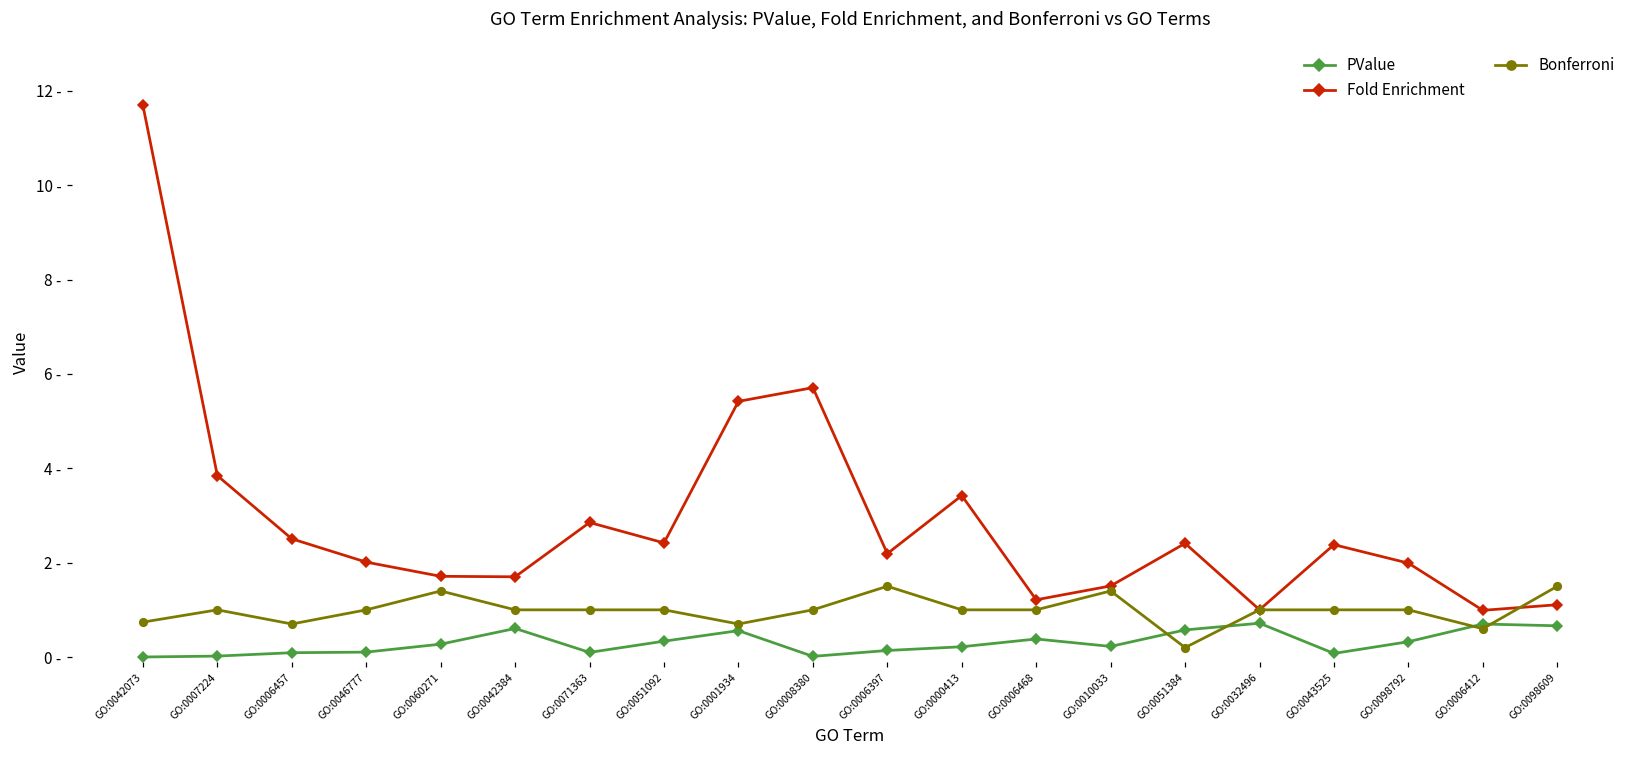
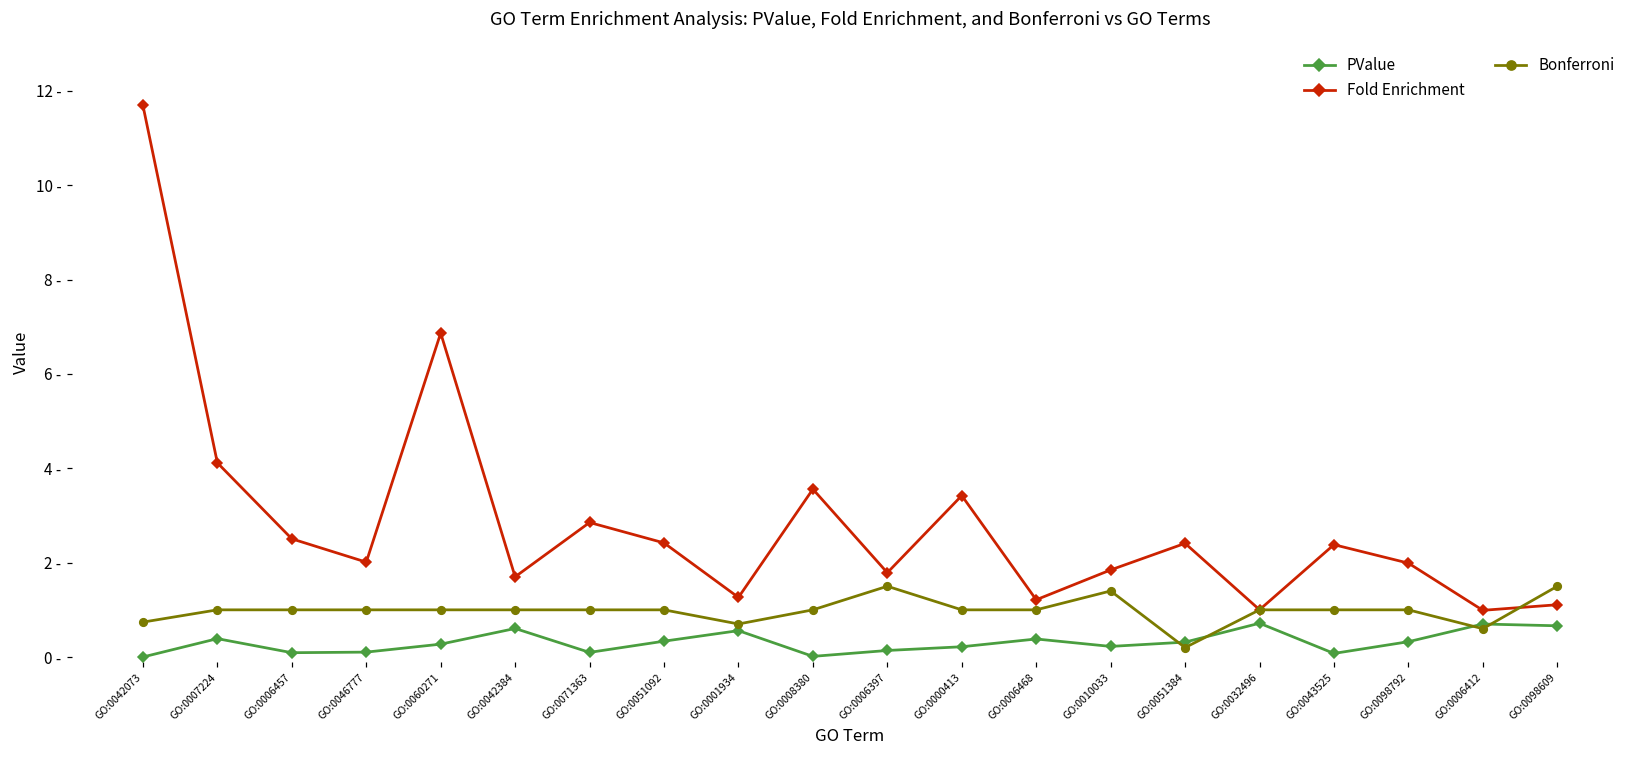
  {
    "PValue": {
      "GO:0042073": "0.0 -",
-     "GO:0007224": "0.0 -",
+     "GO:0007224": "0.4 -",
      "GO:0006457": "0.1 -",
      "GO:0046777": "0.1 -",
      "GO:0060271": "0.3 -",
      "GO:0042384": "0.6 -",
      "GO:0071363": "0.1 -",
      "GO:0051092": "0.3 -",
      "GO:0001934": "0.6 -",
      "GO:0008380": "0.0 -",
      "GO:0006397": "0.1 -",
      "GO:0000413": "0.2 -",
      "GO:0006468": "0.4 -",
      "GO:0010033": "0.2 -",
-     "GO:0051384": "0.6 -",
+     "GO:0051384": "0.3 -",
      "GO:0032496": "0.7 -",
      "GO:0043525": "0.1 -",
      "GO:0098792": "0.3 -",
      "GO:0006412": "0.7 -",
      "GO:0098609": "0.7 -"
    },
    "Fold Enrichment": {
      "GO:0042073": "11.7 -",
-     "GO:0007224": "3.8 -",
+     "GO:0007224": "4.1 -",
      "GO:0006457": "2.5 -",
      "GO:0046777": "2.0 -",
-     "GO:0060271": "1.7 -",
+     "GO:0060271": "6.9 -",
      "GO:0042384": "1.7 -",
      "GO:0071363": "2.9 -",
      "GO:0051092": "2.4 -",
-     "GO:0001934": "5.4 -",
-     "GO:0008380": "5.7 -",
-     "GO:0006397": "2.2 -",
+     "GO:0001934": "1.3 -",
+     "GO:0008380": "3.6 -",
+     "GO:0006397": "1.8 -",
      "GO:0000413": "3.4 -",
      "GO:0006468": "1.2 -",
-     "GO:0010033": "1.5 -",
+     "GO:0010033": "1.8 -",
      "GO:0051384": "2.4 -",
      "GO:0043525": "2.4 -",
      "GO:0098792": "2.0 -",
      "GO:0006412": "1.0 -",
      "GO:0098609": "1.1 -"
    },
    "Bonferroni": {
      "GO:0042073": "0.7 -",
      "GO:0007224": "1.0 -",
-     "GO:0006457": "0.7 -",
+     "GO:0006457": "1.0 -",
      "GO:0046777": "1.0 -",
-     "GO:0060271": "1.4 -",
+     "GO:0060271": "1.0 -",
      "GO:0042384": "1.0 -",
      "GO:0071363": "1.0 -",
      "GO:0051092": "1.0 -",
      "GO:0001934": "0.7 -",
      "GO:0008380": "1.0 -",
      "GO:0006397": "1.5 -",
      "GO:0000413": "1.0 -",
      "GO:0006468": "1.0 -",
      "GO:0010033": "1.4 -",
      "GO:0051384": "0.2 -",
      "GO:0043525": "1.0 -",
      "GO:0098792": "1.0 -",
      "GO:0006412": "0.6 -",
      "GO:0098609": "1.5 -"
    }
  }
